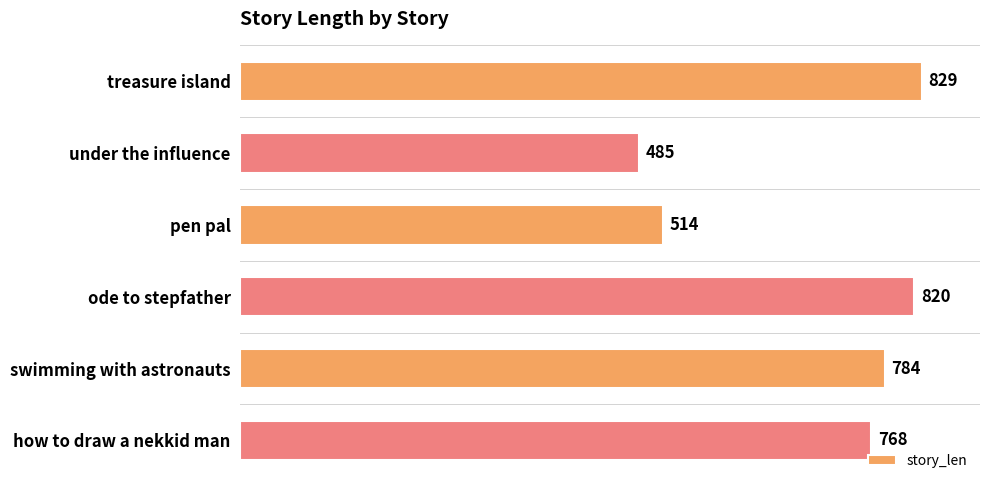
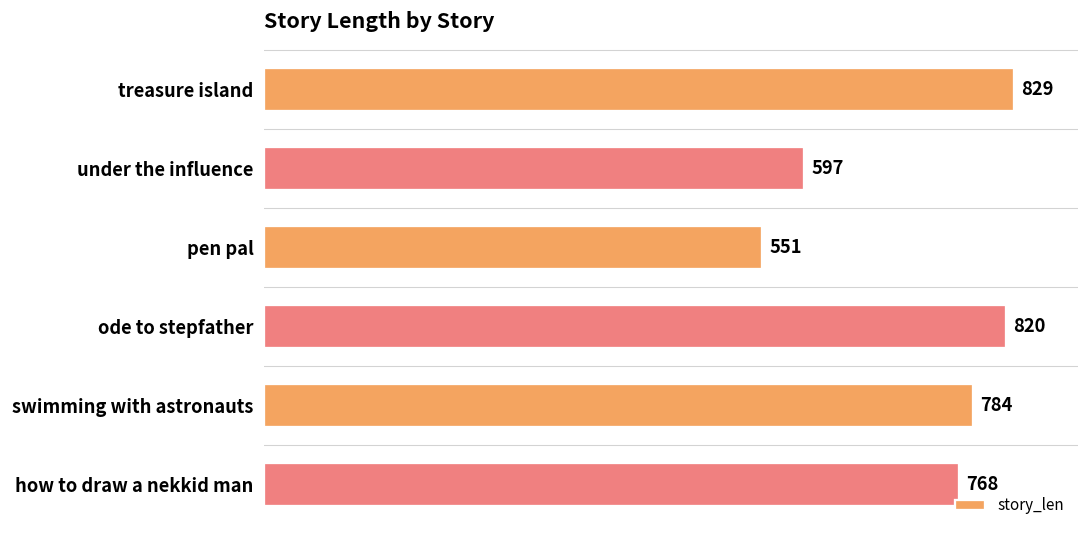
  {
    "treasure island": 829,
-   "under the influence": 485,
-   "pen pal": 514,
+   "under the influence": 597,
+   "pen pal": 551,
    "ode to stepfather": 820,
    "swimming with astronauts": 784,
    "how to draw a nekkid man": 768
  }
